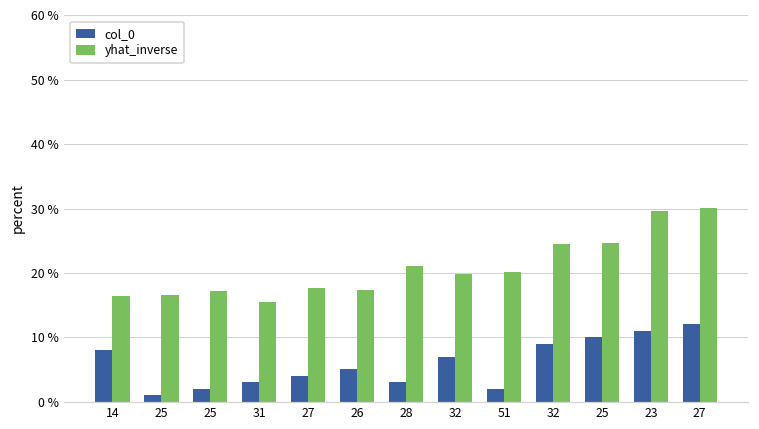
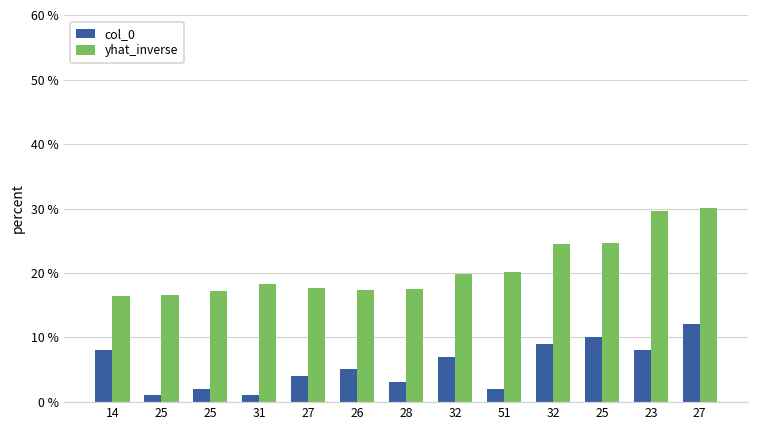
  {
    "col_0": {
      "14": "8 %",
-     "31": "3 %",
+     "31": "1 %",
      "26": "5 %",
      "28": "3 %",
      "51": "2 %",
-     "23": "11 %"
+     "23": "8 %"
    },
    "yhat_inverse": {
      "14": "16 %",
-     "31": "15 %",
+     "31": "18 %",
      "26": "17 %",
-     "28": "21 %",
+     "28": "18 %",
      "51": "20 %",
      "23": "30 %"
    }
  }
